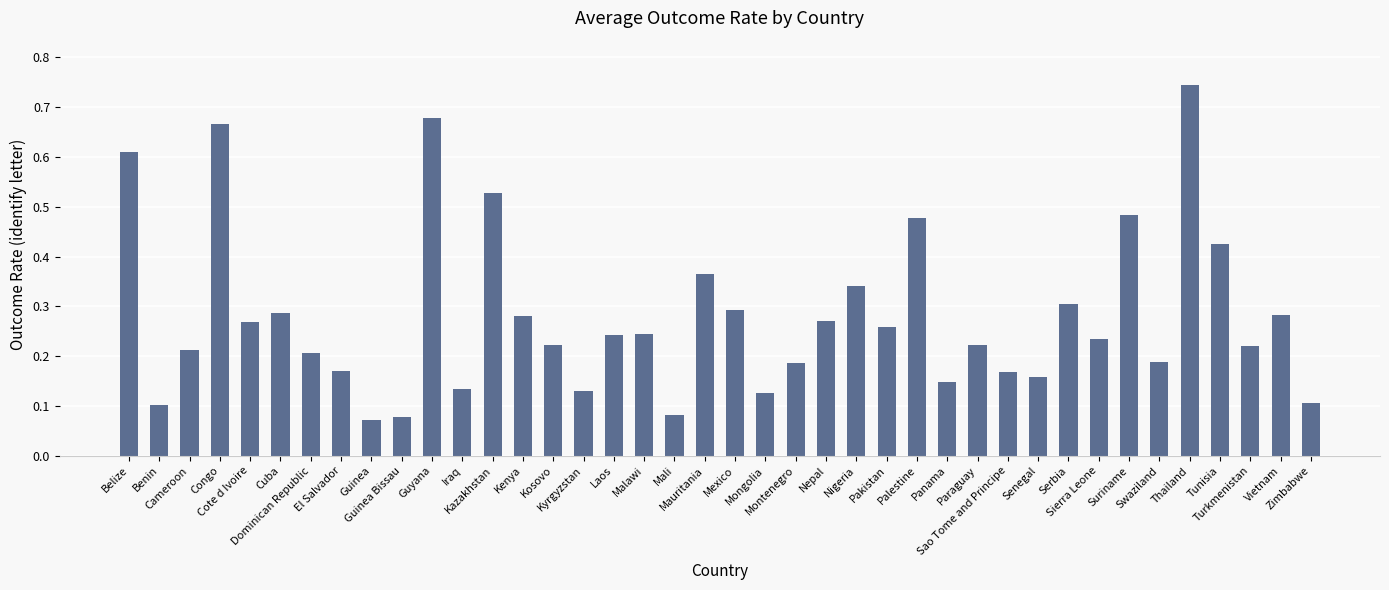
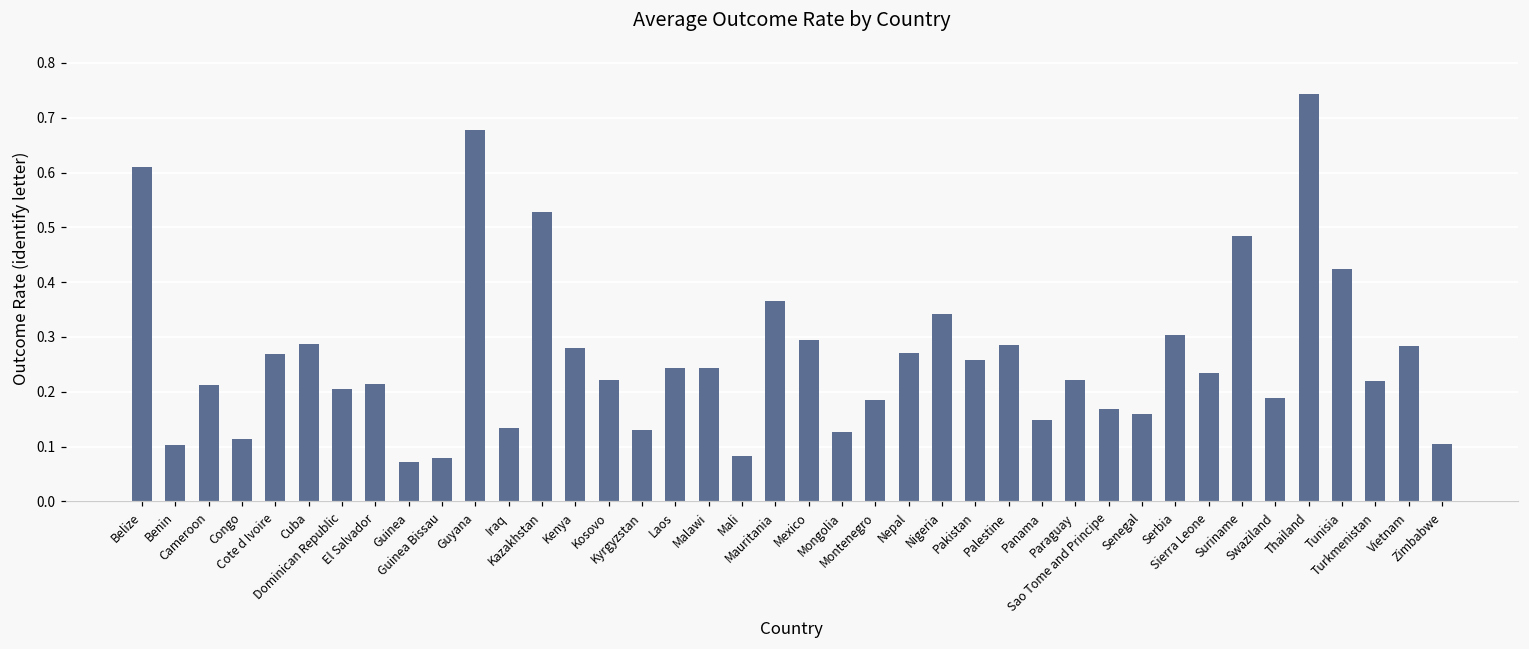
  {
    "Belize": 0.61,
    "Benin": 0.10,
    "Cameroon": 0.21,
-   "Congo": 0.67,
+   "Congo": 0.11,
    "Cote d Ivoire": 0.27,
    "Cuba": 0.29,
    "Dominican Republic": 0.21,
-   "El Salvador": 0.17,
+   "El Salvador": 0.21,
    "Guinea": 0.07,
    "Guinea Bissau": 0.08,
    "Guyana": 0.68,
    "Iraq": 0.13,
    "Kazakhstan": 0.53,
    "Kenya": 0.28,
    "Kosovo": 0.22,
    "Kyrgyzstan": 0.13,
    "Laos": 0.24,
    "Malawi": 0.24,
    "Mali": 0.08,
    "Mauritania": 0.37,
    "Mexico": 0.29,
    "Mongolia": 0.13,
    "Montenegro": 0.19,
    "Nepal": 0.27,
    "Nigeria": 0.34,
    "Pakistan": 0.26,
-   "Palestine": 0.48,
+   "Palestine": 0.29,
    "Panama": 0.15,
    "Paraguay": 0.22,
    "Sao Tome and Principe": 0.17,
    "Senegal": 0.16,
    "Serbia": 0.30,
    "Sierra Leone": 0.23,
    "Suriname": 0.48,
    "Swaziland": 0.19,
    "Thailand": 0.74,
    "Tunisia": 0.42,
    "Turkmenistan": 0.22,
    "Vietnam": 0.28,
    "Zimbabwe": 0.11
  }
